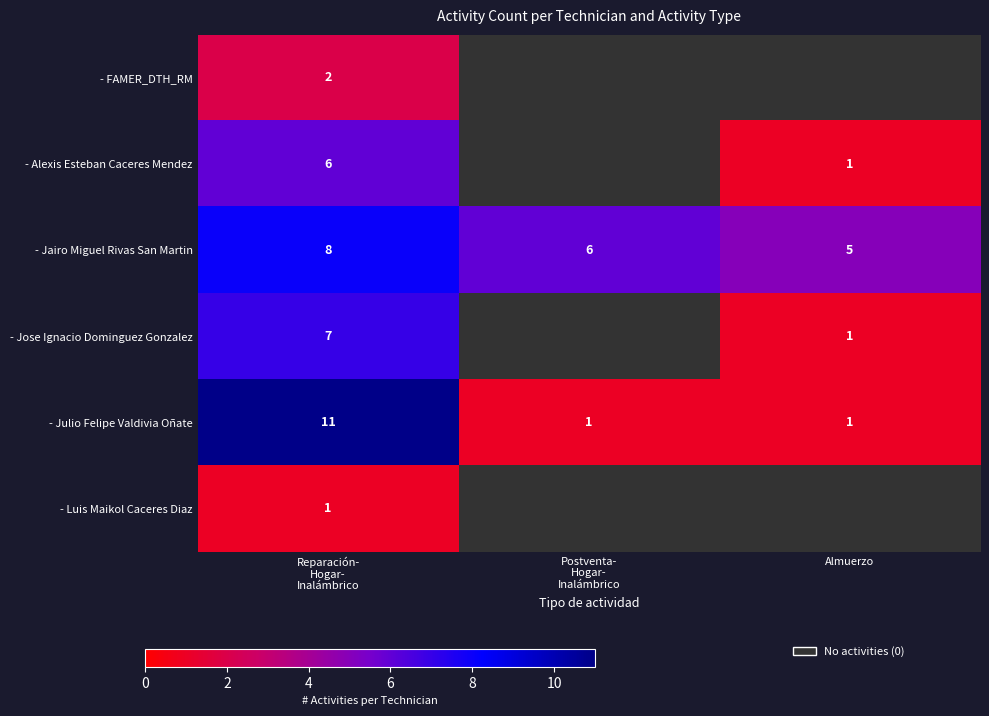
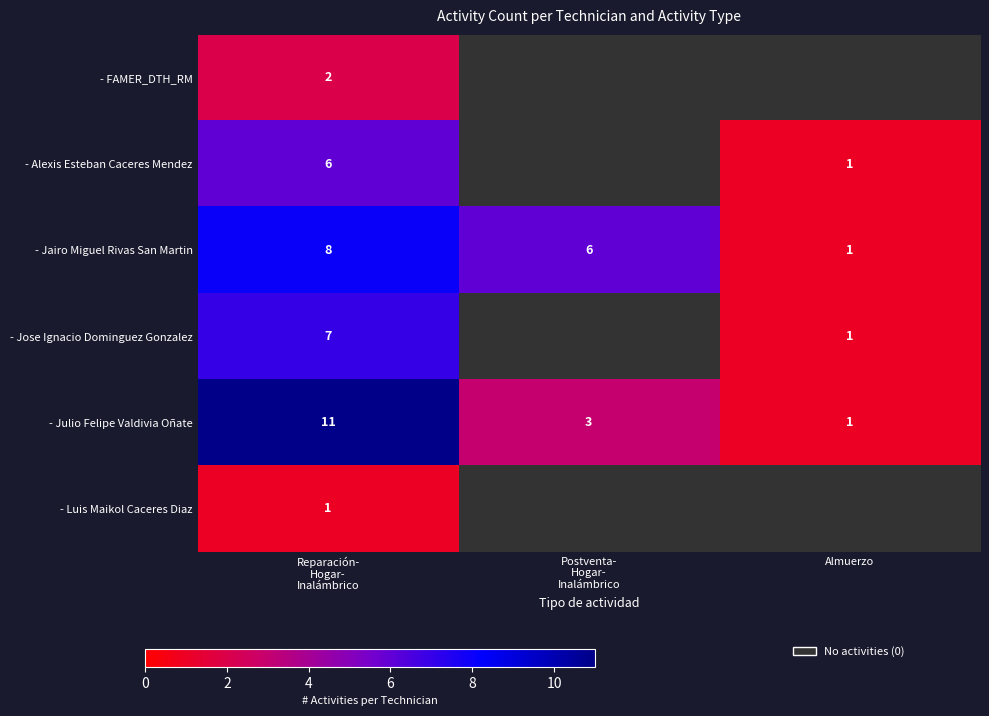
  {
    "- FAMER_DTH_RM": {
      "Reparación- Hogar- Inalámbrico": 2
    },
    "- Alexis Esteban Caceres Mendez": {
      "Reparación- Hogar- Inalámbrico": 6,
      "Almuerzo": 1
    },
    "- Jairo Miguel Rivas San Martin": {
      "Reparación- Hogar- Inalámbrico": 8,
      "Postventa- Hogar- Inalámbrico": 6,
-     "Almuerzo": 5
+     "Almuerzo": 1
    },
    "- Jose Ignacio Dominguez Gonzalez": {
      "Reparación- Hogar- Inalámbrico": 7,
      "Almuerzo": 1
    },
    "- Julio Felipe Valdivia Oñate": {
      "Reparación- Hogar- Inalámbrico": 11,
-     "Postventa- Hogar- Inalámbrico": 1,
+     "Postventa- Hogar- Inalámbrico": 3,
      "Almuerzo": 1
    },
    "- Luis Maikol Caceres Diaz": {
      "Reparación- Hogar- Inalámbrico": 1
    }
  }
